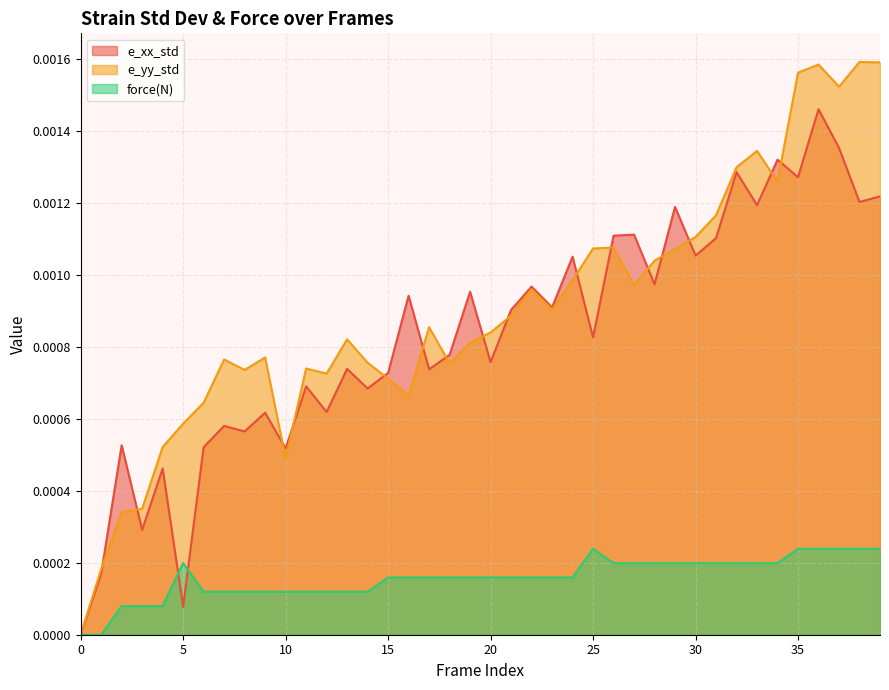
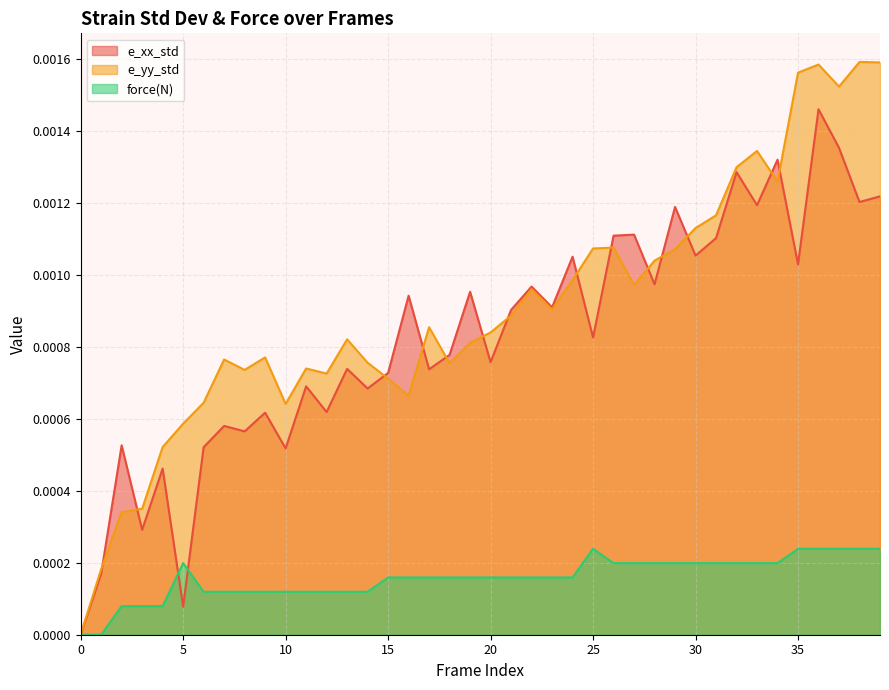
  {
    "e_xx_std": {
      "5": 0.00008,
      "10": 0.00052,
      "15": 0.00073,
      "20": 0.00076,
      "25": 0.00083,
      "30": 0.00105,
-     "35": 0.00127
+     "35": 0.00103
    },
    "e_yy_std": {
      "5": 0.00059,
-     "10": 0.00049,
+     "10": 0.00064,
      "15": 0.00071,
      "20": 0.00084,
      "25": 0.00107,
-     "30": 0.00111,
+     "30": 0.00113,
      "35": 0.00156
    },
    "force(N)": {
      "5": 0.00020,
      "10": 0.00012,
      "15": 0.00016,
      "20": 0.00016,
      "25": 0.00024,
      "30": 0.00020,
      "35": 0.00024
    }
  }
